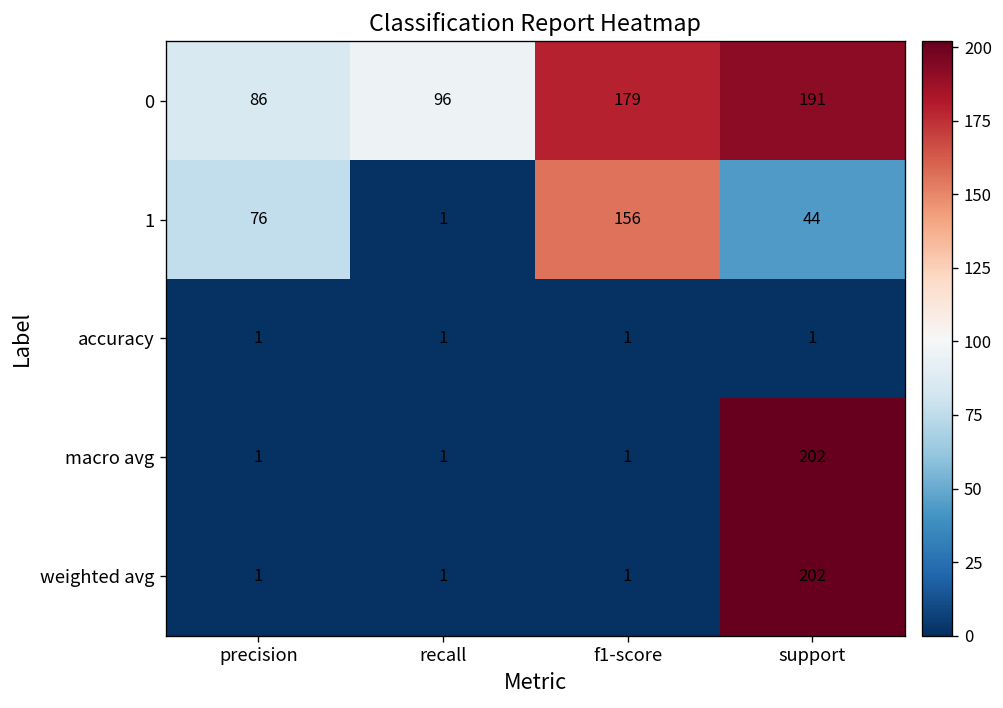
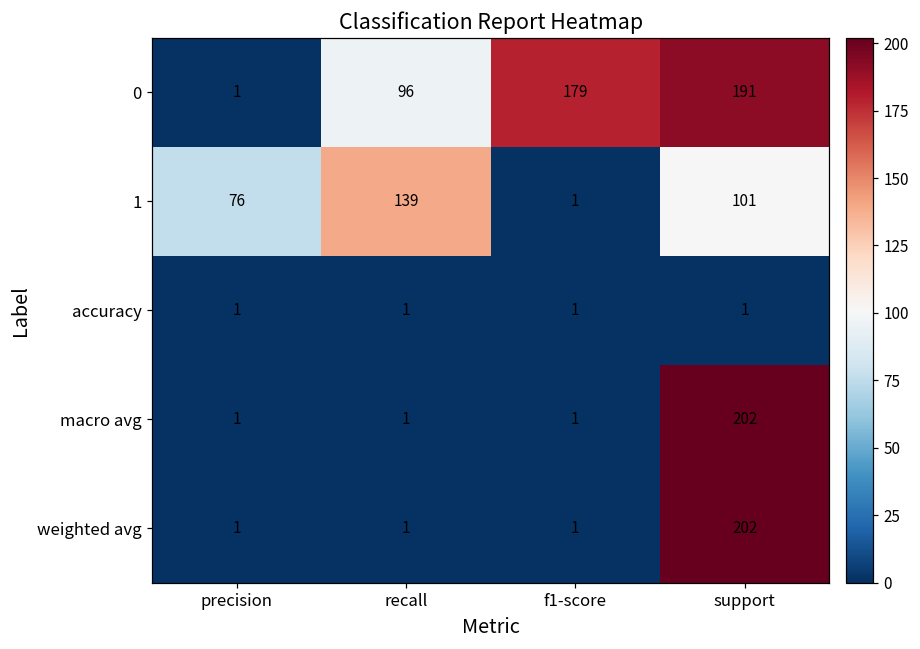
  {
    "0": {
-     "precision": 86,
+     "precision": 1,
      "recall": 96,
      "f1-score": 179,
      "support": 191
    },
    "1": {
      "precision": 76,
-     "recall": 1,
-     "f1-score": 156,
-     "support": 44
+     "recall": 139,
+     "f1-score": 1,
+     "support": 101
    },
    "accuracy": {
      "precision": 1,
      "recall": 1,
      "f1-score": 1,
      "support": 1
    },
    "macro avg": {
      "precision": 1,
      "recall": 1,
      "f1-score": 1,
      "support": 202
    },
    "weighted avg": {
      "precision": 1,
      "recall": 1,
      "f1-score": 1,
      "support": 202
    }
  }
